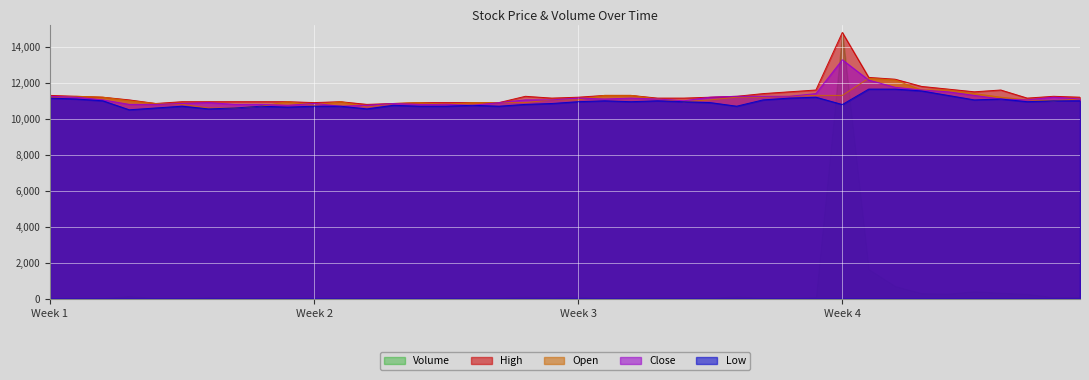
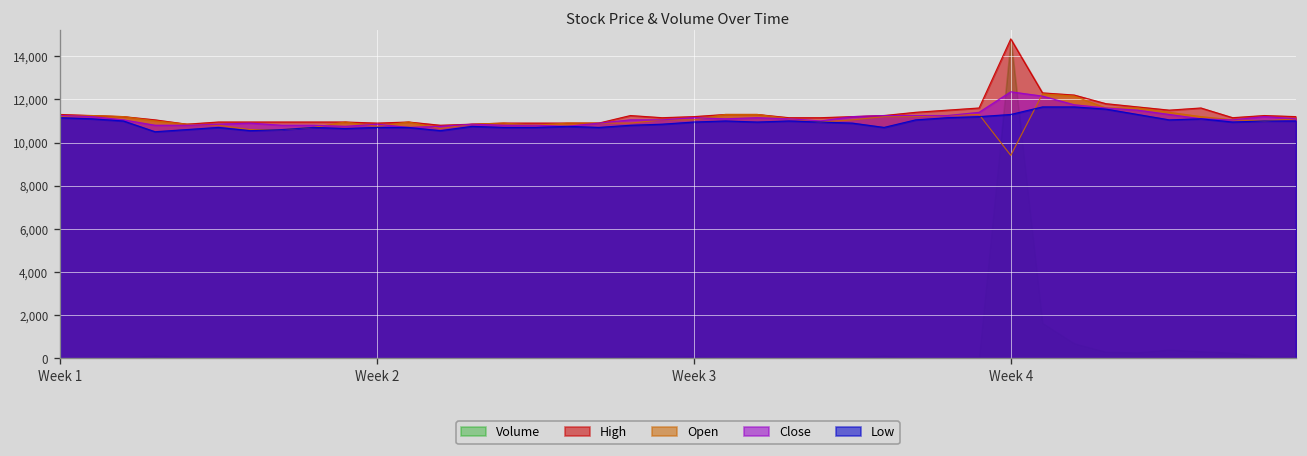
  {
    "Open": {
-     "Week 4": "11,300"
+     "Week 4": "9,400"
    },
    "Close": {
-     "Week 4": "13,300"
+     "Week 4": "12,400"
    },
    "Low": {
-     "Week 4": "10,800"
+     "Week 4": "11,300"
    }
  }
